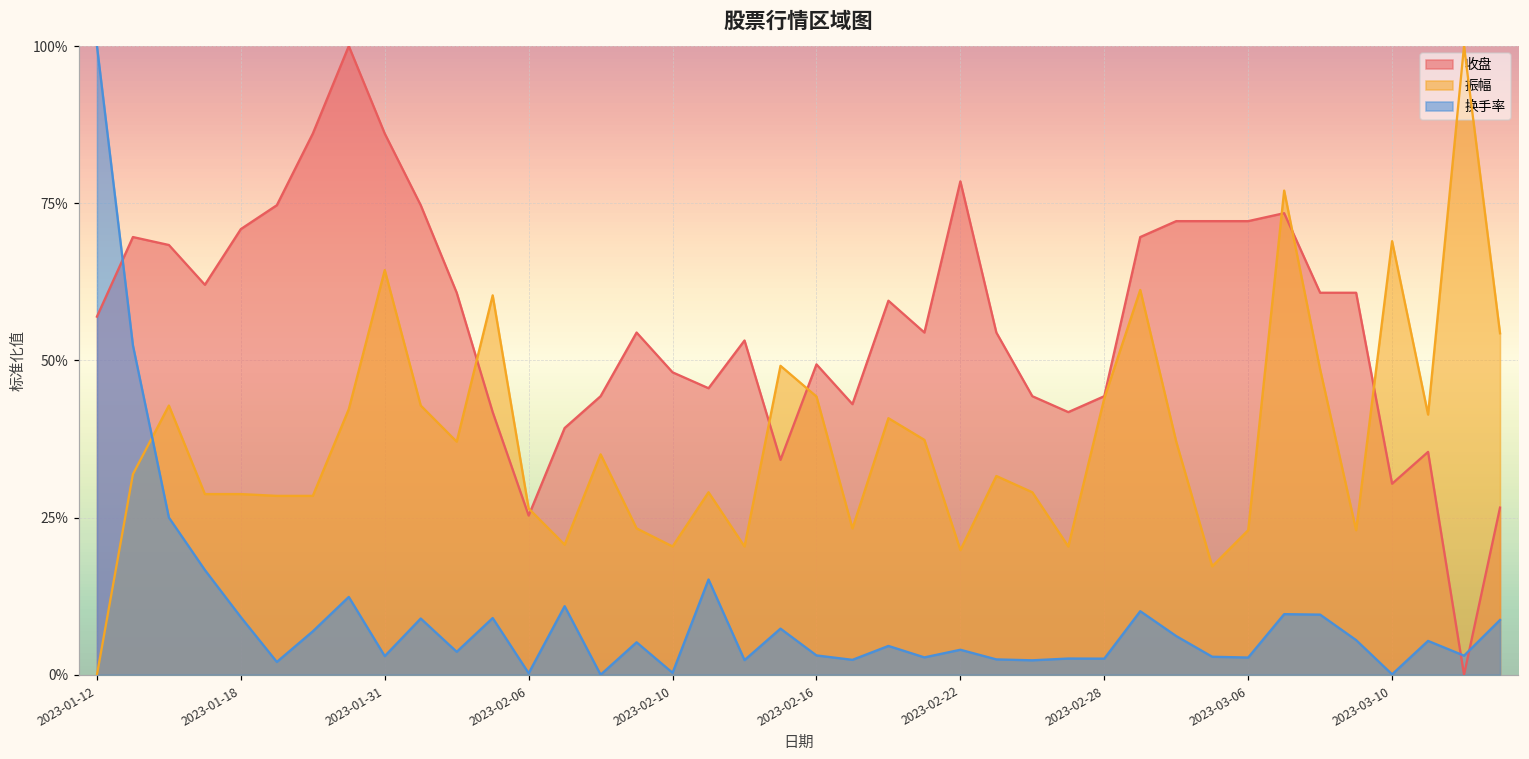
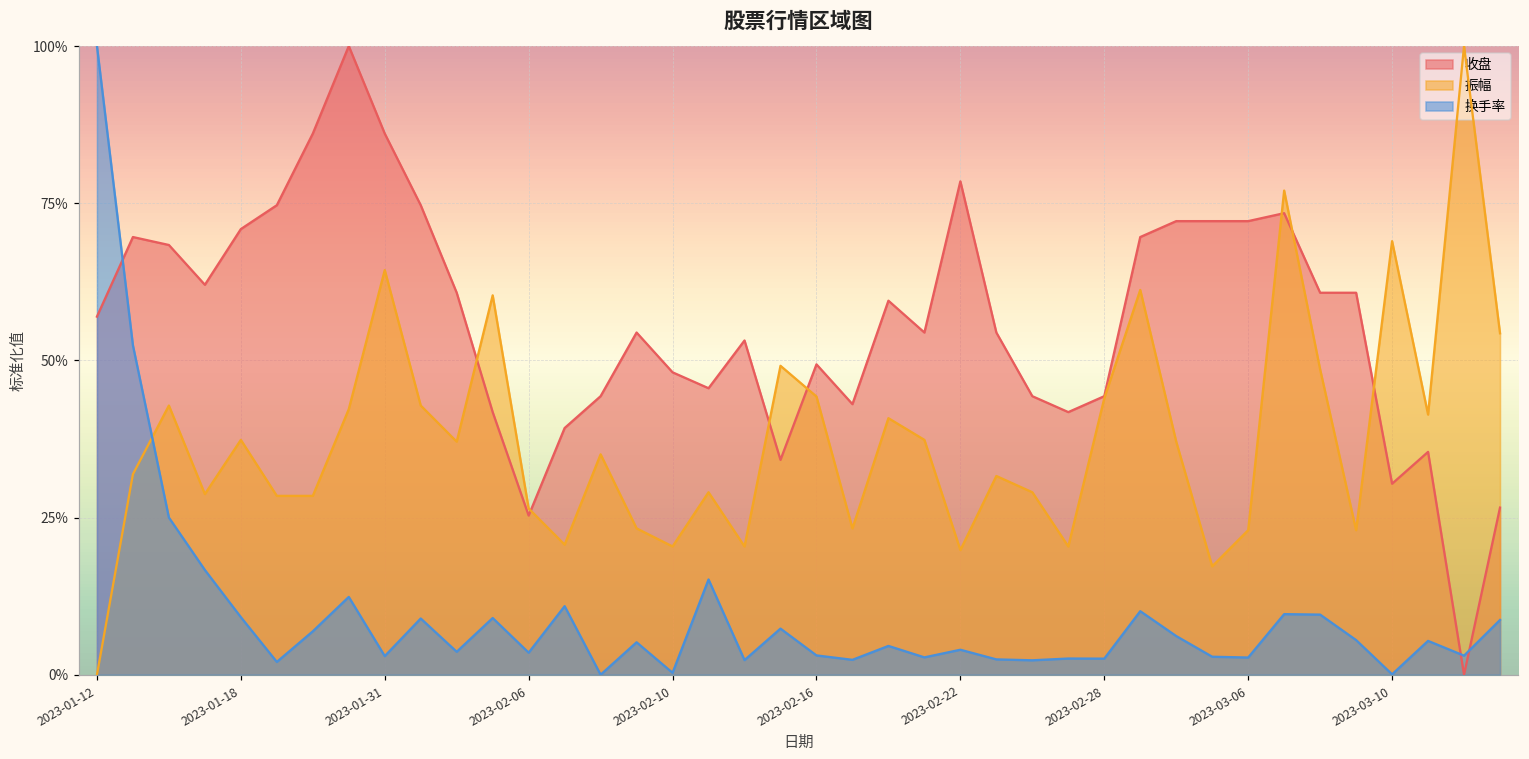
  {
    "收盘": {
      "2023-01-12": "57%",
      "2023-01-18": "71%",
      "2023-01-31": "86%",
      "2023-02-06": "25%",
      "2023-02-10": "48%",
      "2023-02-16": "49%",
      "2023-02-22": "78%",
      "2023-03-06": "72%",
      "2023-03-10": "30%"
    },
    "振幅": {
      "2023-01-12": "0%",
-     "2023-01-18": "29%",
+     "2023-01-18": "37%",
      "2023-01-31": "64%",
      "2023-02-06": "26%",
      "2023-02-10": "20%",
      "2023-02-16": "44%",
      "2023-02-22": "20%",
      "2023-03-06": "23%",
      "2023-03-10": "69%"
    },
    "换手率": {
      "2023-01-12": "100%",
      "2023-01-18": "9%",
      "2023-01-31": "3%",
-     "2023-02-06": "0%",
+     "2023-02-06": "4%",
      "2023-02-10": "0%",
      "2023-02-16": "3%",
      "2023-02-22": "4%",
      "2023-02-28": "3%",
      "2023-03-06": "3%",
      "2023-03-10": "0%"
    }
  }
